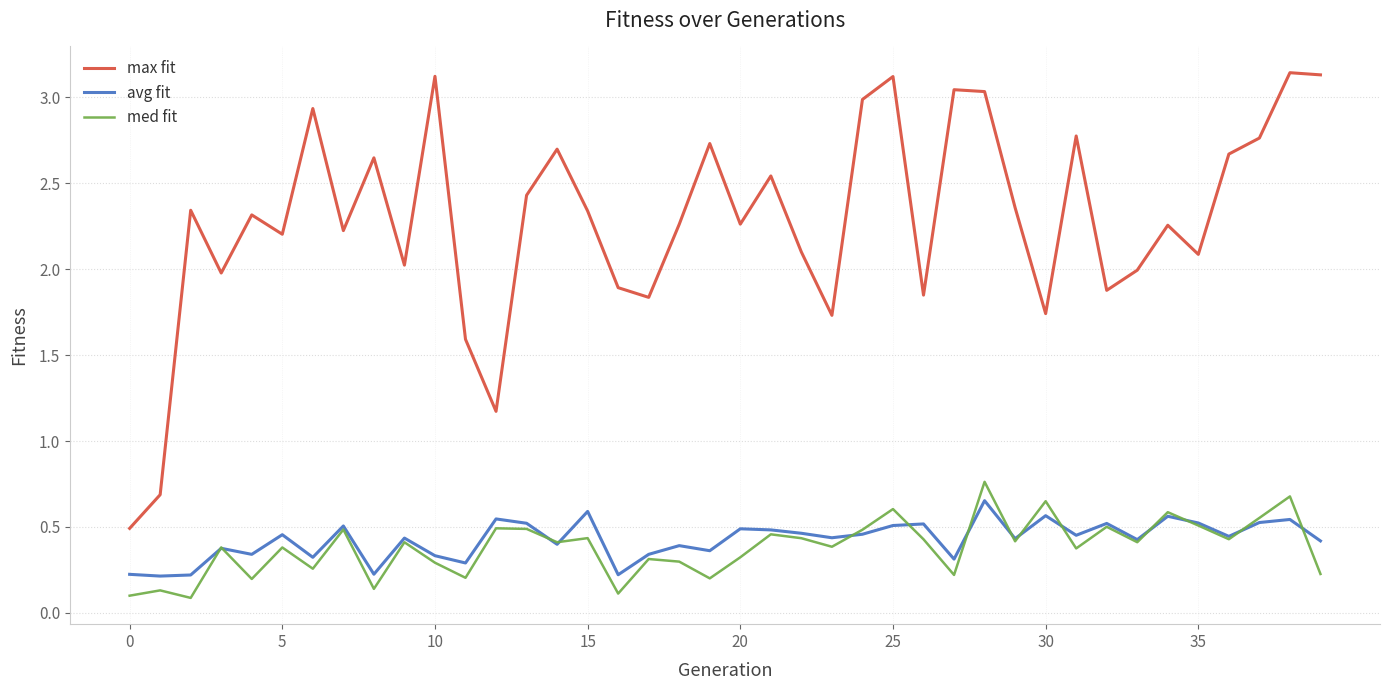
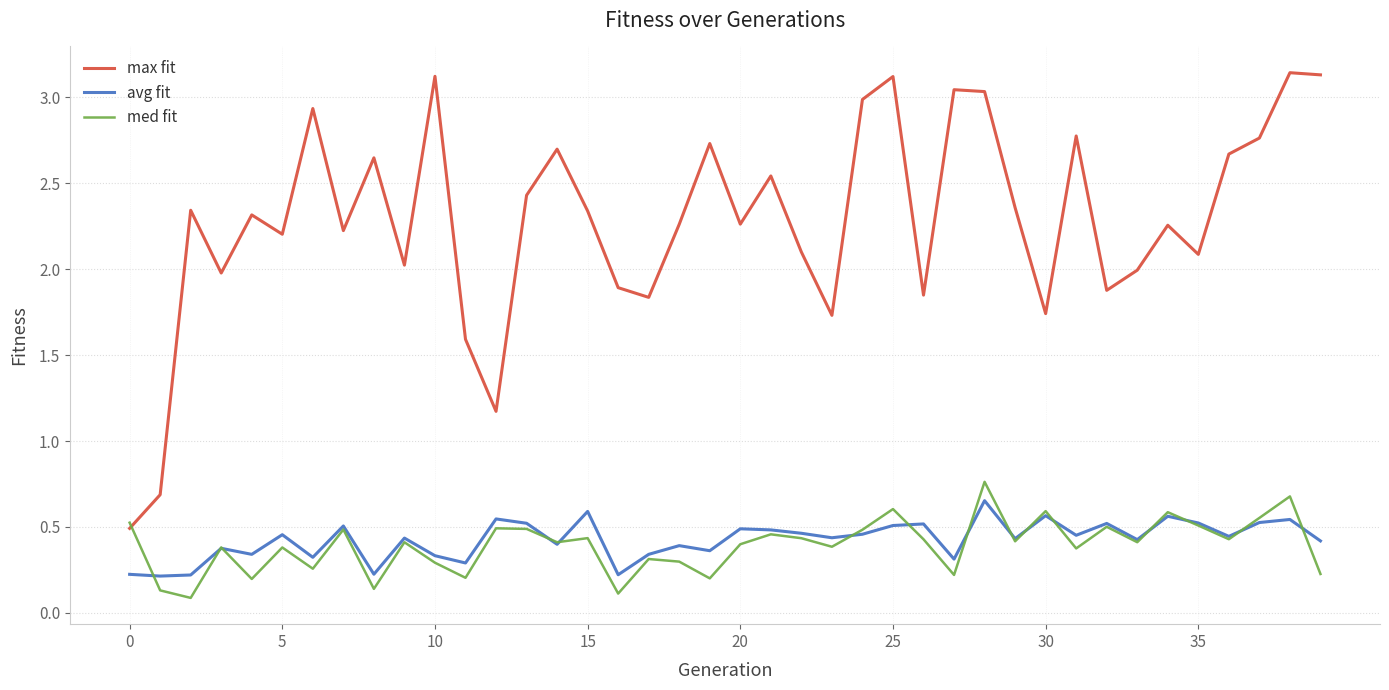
  {
    "max fit": {
      "0": 0.49,
      "5": 2.20,
      "10": 3.12,
      "15": 2.34,
      "20": 2.26,
      "25": 3.12,
      "30": 1.74,
      "35": 2.09
    },
    "avg fit": {
      "0": 0.22,
      "5": 0.46,
      "10": 0.33,
      "15": 0.59,
      "20": 0.49,
      "25": 0.51,
      "30": 0.57
    },
    "med fit": {
-     "0": 0.10,
+     "0": 0.53,
      "5": 0.38,
      "10": 0.29,
      "15": 0.44,
-     "20": 0.32,
+     "20": 0.40,
      "25": 0.60,
-     "30": 0.65
+     "30": 0.59
    }
  }
